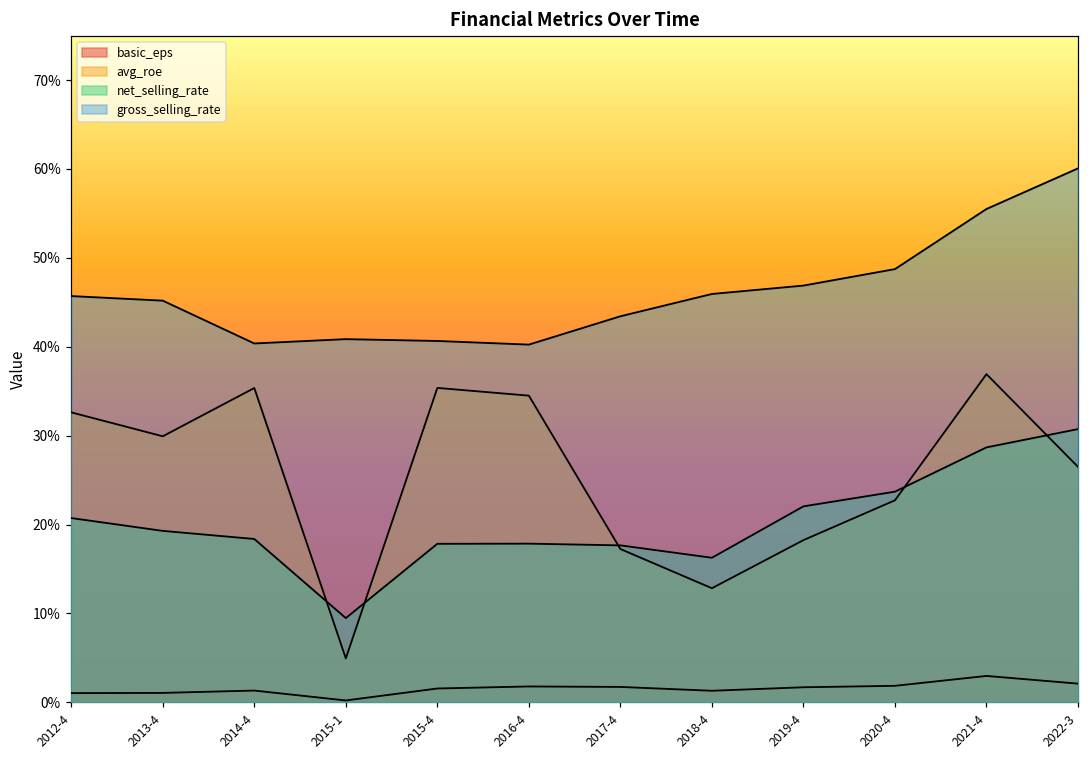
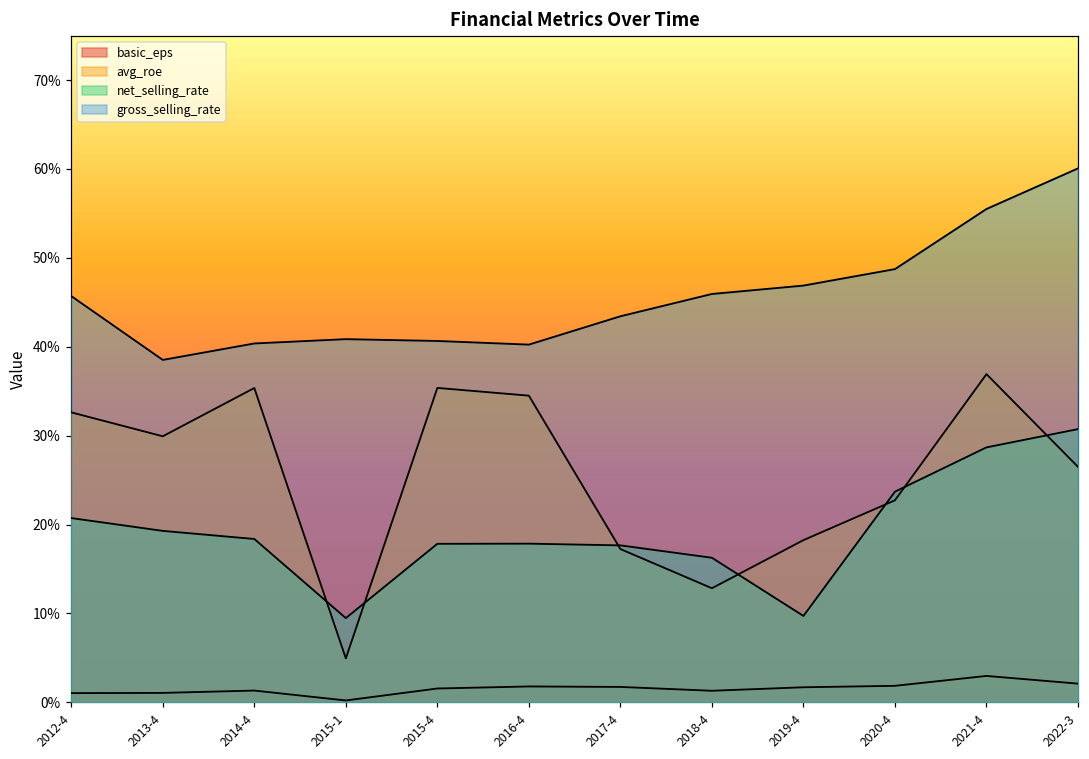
  {
    "basic_eps": {
      "2012-4": "1%",
      "2013-4": "1%",
      "2014-4": "1%",
      "2015-1": "0%",
      "2015-4": "2%",
      "2016-4": "2%",
      "2017-4": "2%",
      "2018-4": "1%",
      "2019-4": "2%",
      "2020-4": "2%",
      "2021-4": "3%",
      "2022-3": "2%"
    },
    "avg_roe": {
      "2012-4": "33%",
      "2013-4": "30%",
      "2014-4": "35%",
      "2015-1": "5%",
      "2015-4": "35%",
      "2016-4": "35%",
      "2017-4": "17%",
      "2018-4": "13%",
      "2019-4": "18%",
      "2020-4": "23%",
      "2021-4": "37%",
      "2022-3": "26%"
    },
    "net_selling_rate": {
      "2012-4": "21%",
      "2013-4": "19%",
      "2014-4": "18%",
      "2015-1": "9%",
      "2015-4": "18%",
      "2016-4": "18%",
      "2017-4": "18%",
      "2018-4": "16%",
-     "2019-4": "22%",
+     "2019-4": "10%",
      "2020-4": "24%",
      "2021-4": "29%",
      "2022-3": "31%"
    },
    "gross_selling_rate": {
      "2012-4": "46%",
-     "2013-4": "45%",
+     "2013-4": "39%",
      "2014-4": "40%",
      "2015-1": "41%",
      "2015-4": "41%",
      "2016-4": "40%",
      "2017-4": "43%",
      "2018-4": "46%",
      "2019-4": "47%",
      "2020-4": "49%",
      "2021-4": "55%",
      "2022-3": "60%"
    }
  }
